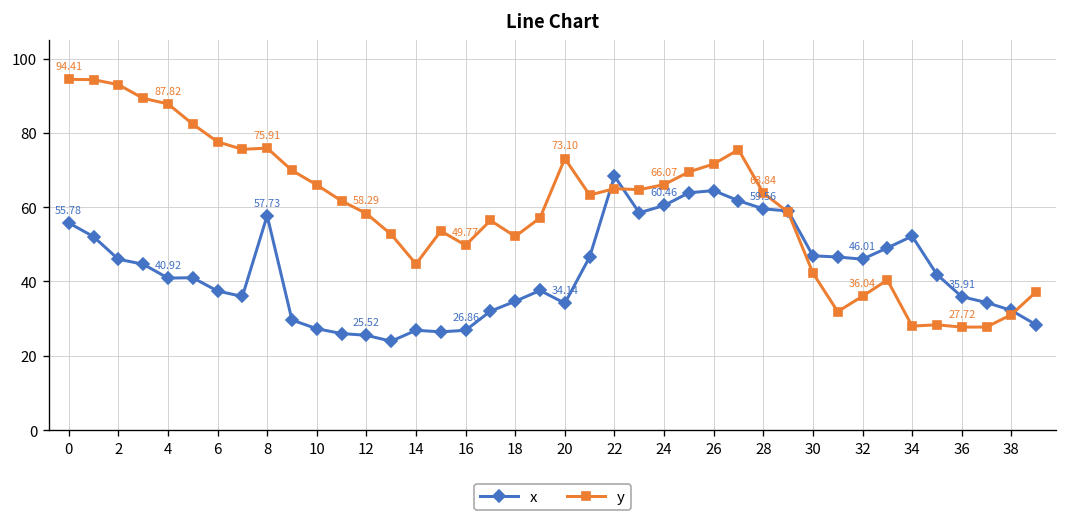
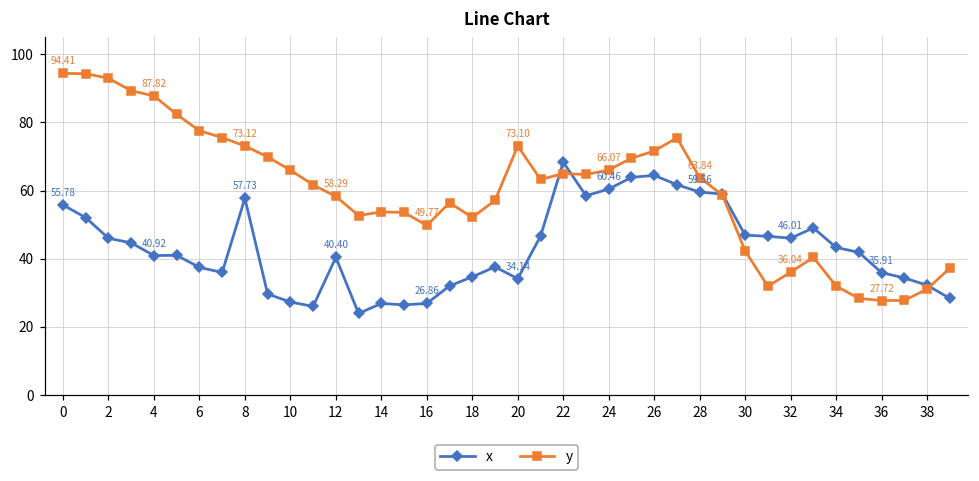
  {
    "x": {
      "0": 55.78,
      "4": 40.92,
      "8": 57.73,
-     "12": 25.52,
+     "12": 40.40,
      "16": 26.86,
      "20": 34.14,
      "24": 60.46,
      "32": 46.01,
-     "34": 52,
+     "34": 43,
      "36": 35.91
    },
    "y": {
      "0": 94.41,
      "4": 87.82,
-     "8": 75.91,
+     "8": 73.12,
      "12": 58.29,
-     "14": 45,
+     "14": 54,
      "16": 49.77,
      "20": 73.10,
      "24": 66.07,
      "28": 63.84,
      "32": 36.04,
-     "34": 28,
+     "34": 32,
      "36": 27.72
    }
  }
